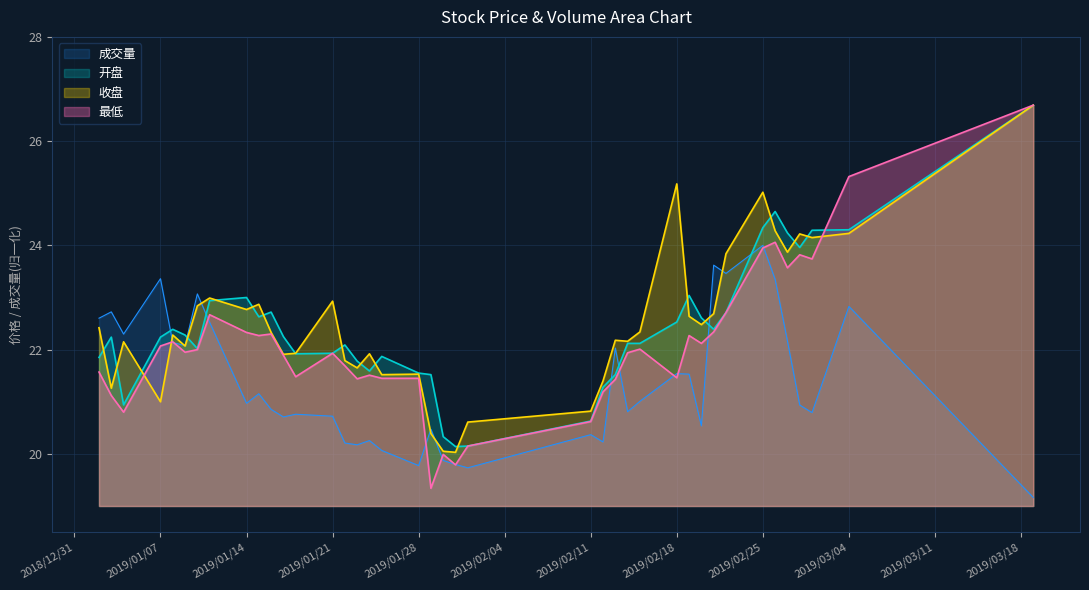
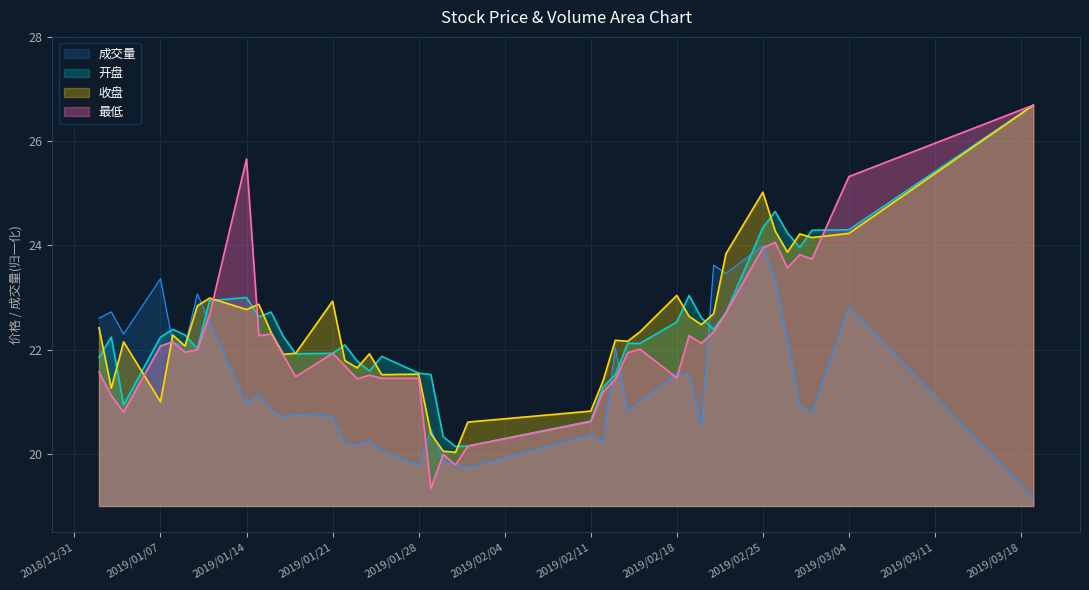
  {
    "收盘": {
      "2019/01/07": 21.0,
      "2019/01/14": 22.8,
      "2019/01/21": 22.9,
      "2019/02/11": 20.8,
-     "2019/02/18": 25.2,
+     "2019/02/18": 23.0,
      "2019/02/25": 25.0,
      "2019/03/04": 24.2
    },
    "最低": {
      "2019/01/07": 22.1,
-     "2019/01/14": 22.3,
+     "2019/01/14": 25.7,
      "2019/01/28": 21.5,
      "2019/02/18": 21.5,
      "2019/02/25": 24.0,
      "2019/03/04": 25.3
    }
  }
